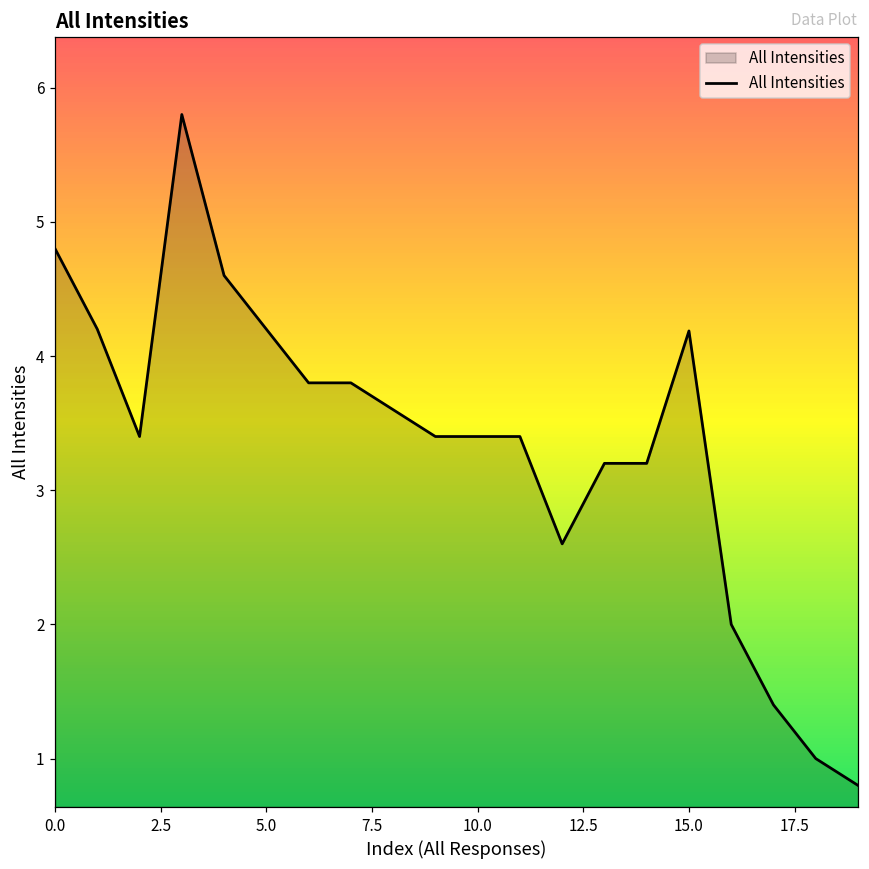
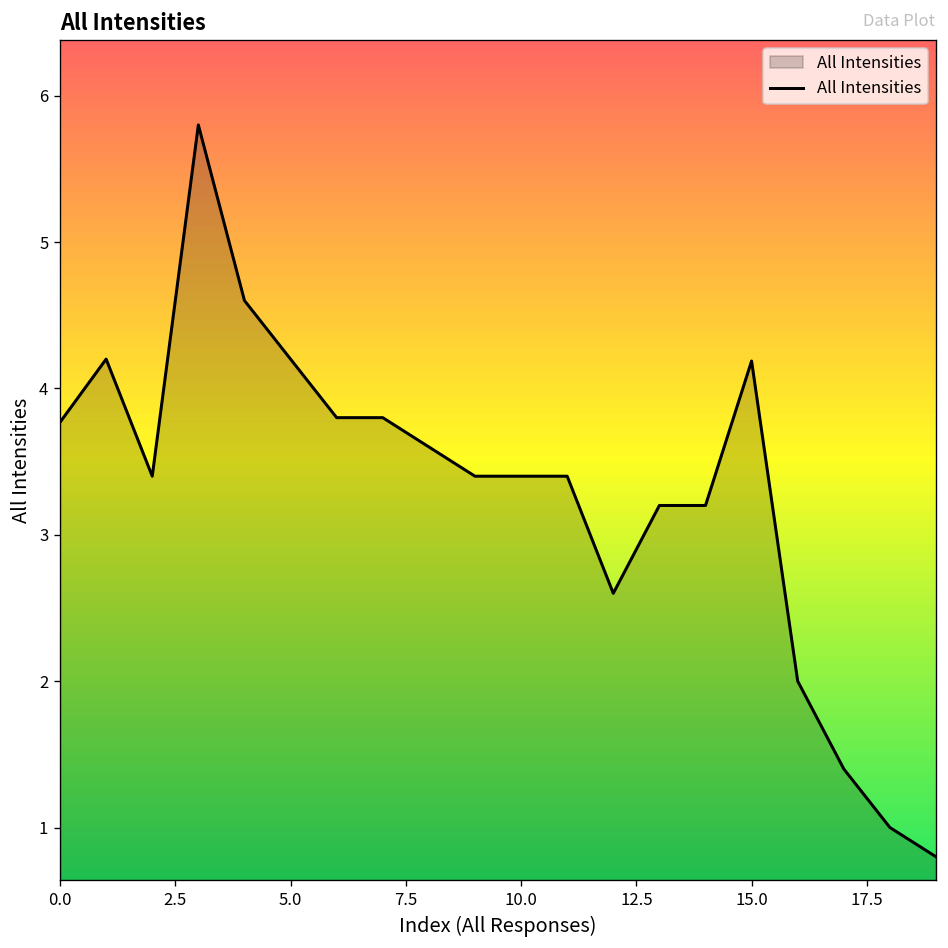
  {
-   "0.0": 4.80,
+   "0.0": 3.77,
    "5.0": 4.20,
    "10.0": 3.40,
    "15.0": 4.19
  }
